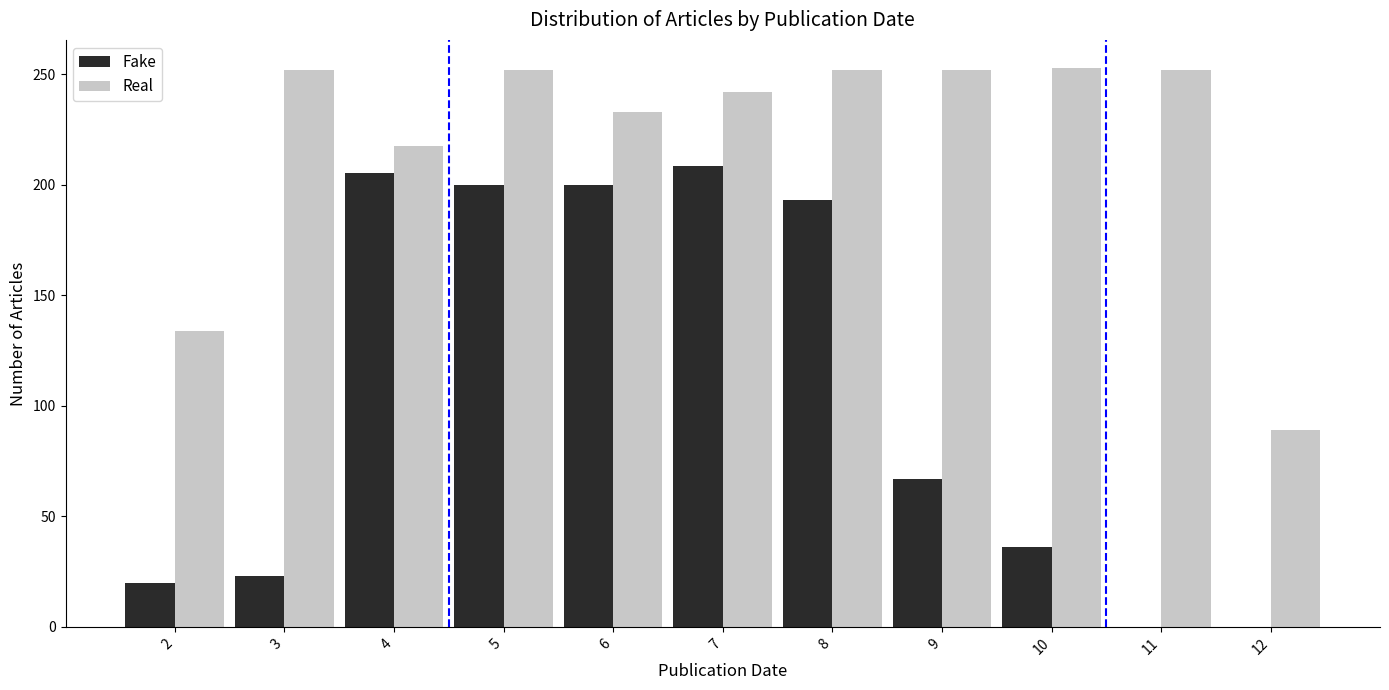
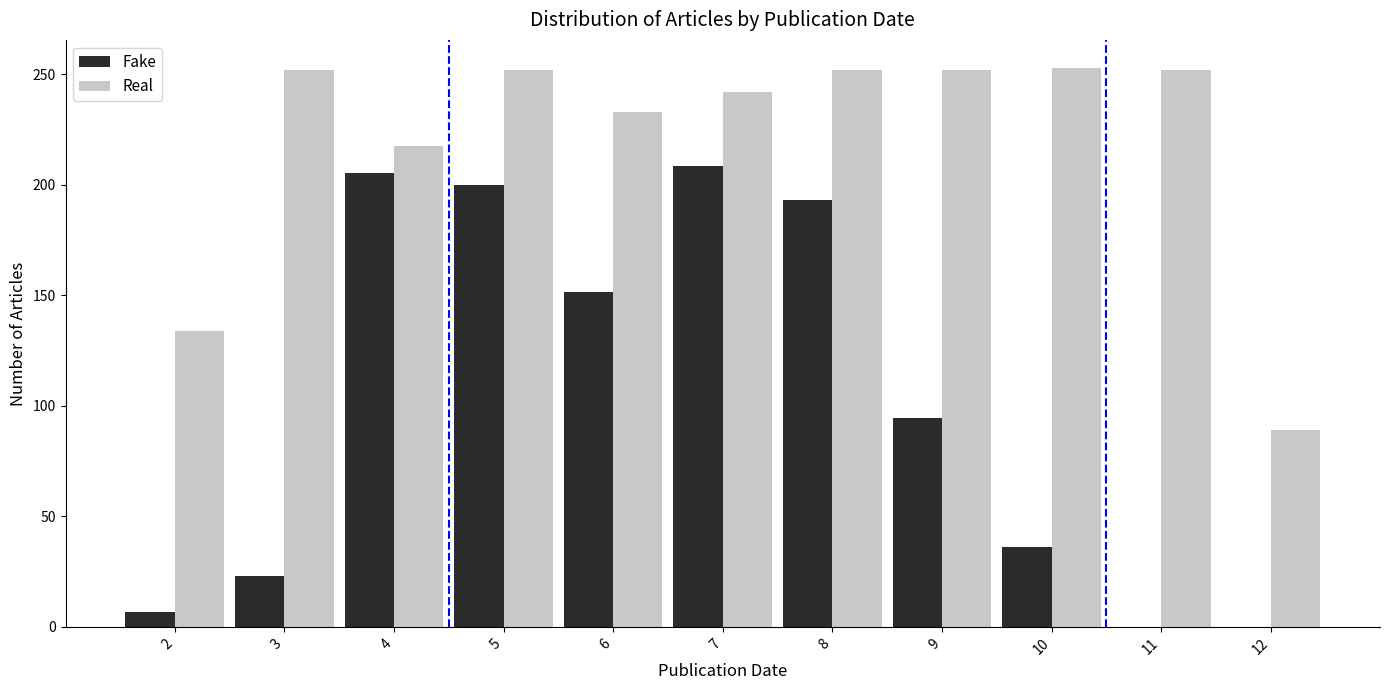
  {
    "Fake": {
-     "2": 20,
+     "2": 7,
      "3": 23,
      "4": 206,
      "5": 200,
-     "6": 200,
+     "6": 152,
      "7": 208,
      "8": 193,
-     "9": 67,
+     "9": 95,
      "10": 36,
      "11": 0,
      "12": 0
    },
    "Real": {
      "2": 134,
      "3": 252,
      "4": 218,
      "5": 252,
      "6": 233,
      "7": 242,
      "8": 252,
      "9": 252,
      "10": 253,
      "11": 252,
      "12": 89
    }
  }
